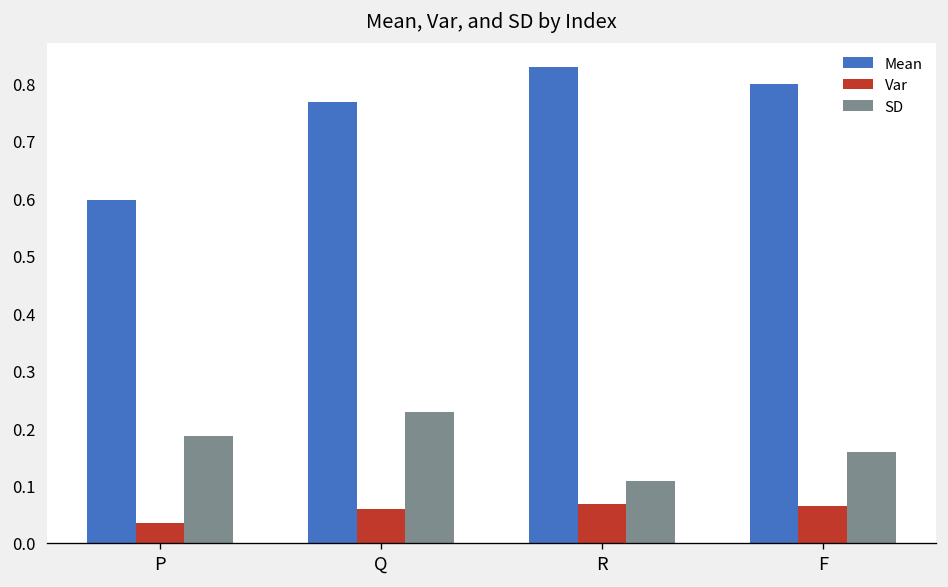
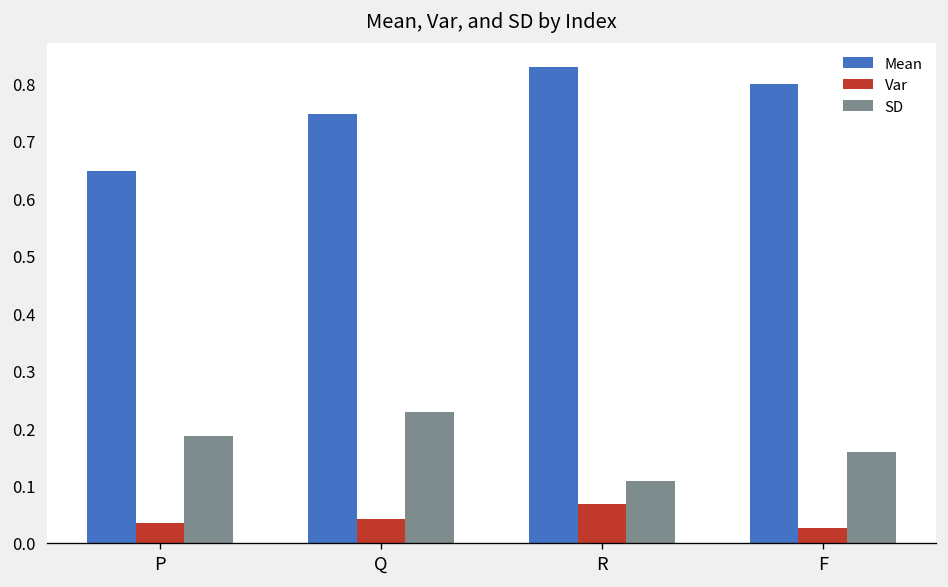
  {
    "Mean": {
-     "P": 0.60,
-     "Q": 0.77,
+     "P": 0.65,
+     "Q": 0.75,
      "R": 0.83,
      "F": 0.80
    },
    "Var": {
      "P": 0.03,
-     "Q": 0.06,
+     "Q": 0.04,
      "R": 0.07,
-     "F": 0.06
+     "F": 0.03
    },
    "SD": {
      "P": 0.19,
      "Q": 0.23,
      "R": 0.11,
      "F": 0.16
    }
  }
